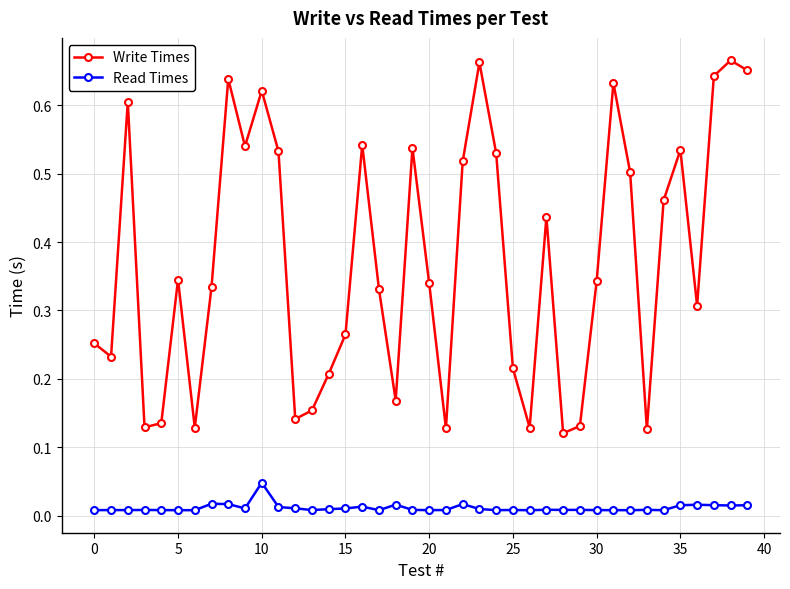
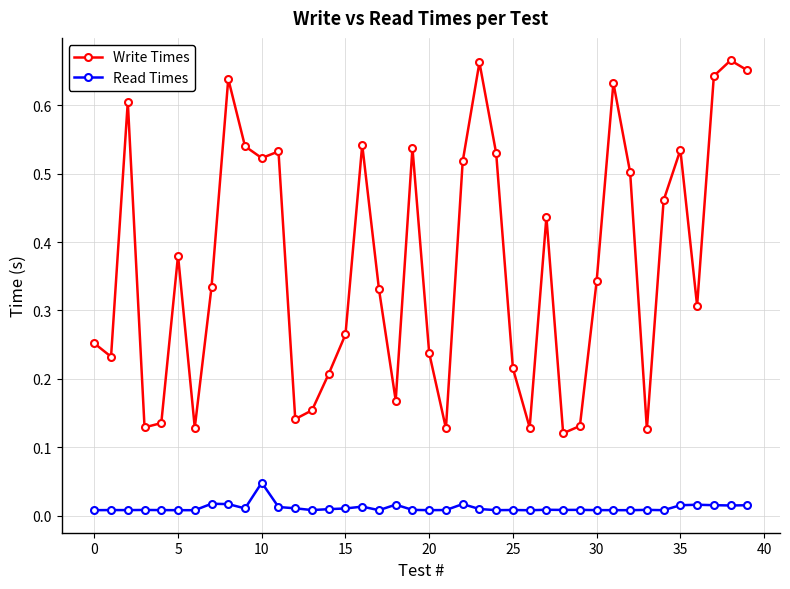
  {
    "Write Times": {
      "0": 0.25,
-     "5": 0.35,
-     "10": 0.62,
+     "5": 0.38,
+     "10": 0.52,
      "15": 0.26,
-     "20": 0.34,
+     "20": 0.24,
      "25": 0.22,
      "30": 0.34,
      "35": 0.53
    },
    "Read Times": {
      "0": 0.01,
      "5": 0.01,
      "10": 0.05,
      "15": 0.01,
      "20": 0.01,
      "25": 0.01,
      "30": 0.01,
      "35": 0.02
    }
  }
